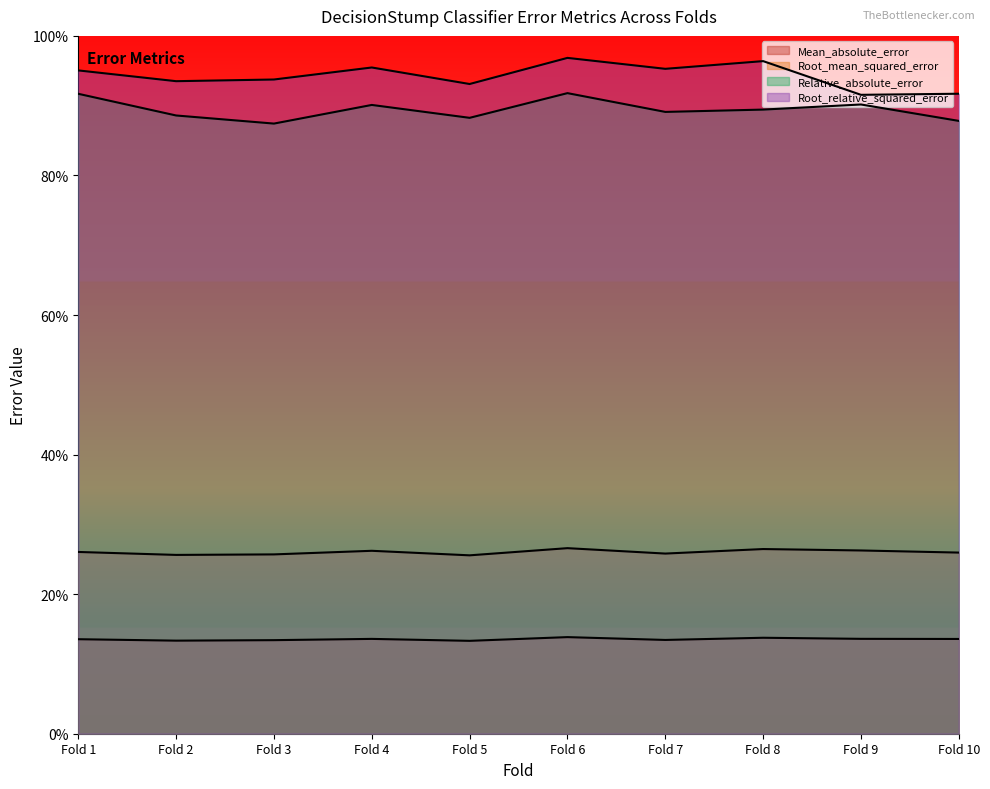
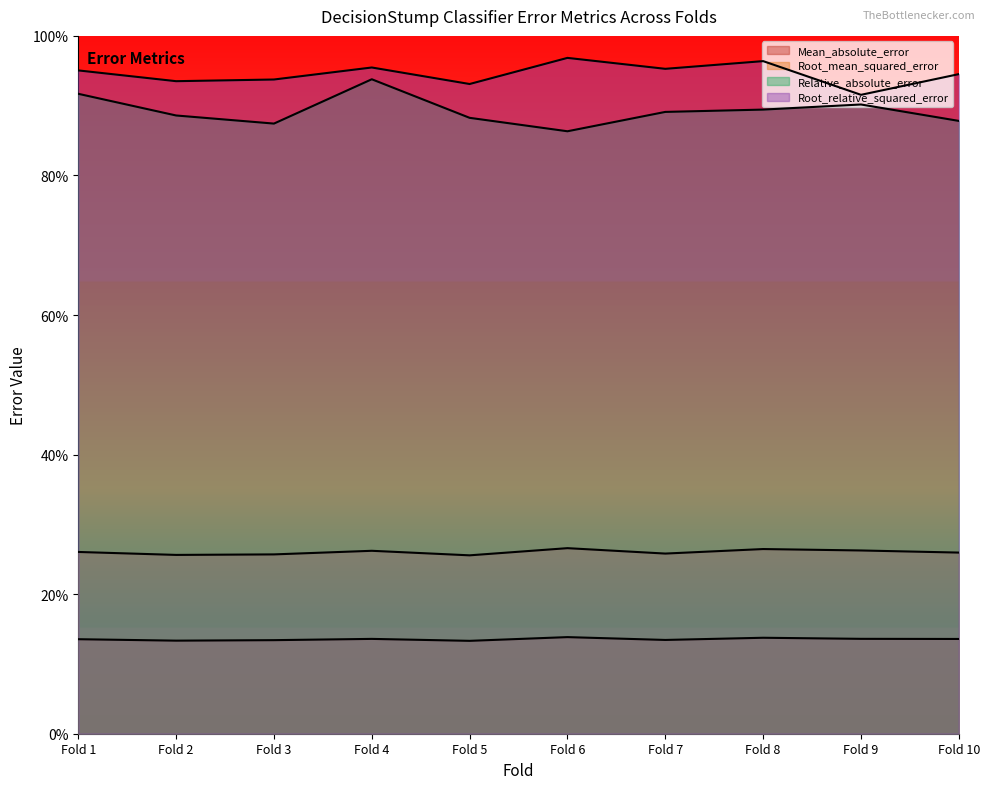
  {
    "Relative_absolute_error": {
      "Fold 1": "92%",
      "Fold 2": "89%",
      "Fold 3": "87%",
-     "Fold 4": "90%",
+     "Fold 4": "94%",
      "Fold 5": "88%",
-     "Fold 6": "92%",
+     "Fold 6": "86%",
      "Fold 7": "89%",
      "Fold 8": "89%",
      "Fold 10": "88%"
    },
    "Root_relative_squared_error": {
      "Fold 1": "95%",
      "Fold 2": "94%",
      "Fold 3": "94%",
      "Fold 4": "95%",
      "Fold 5": "93%",
      "Fold 6": "97%",
      "Fold 7": "95%",
-     "Fold 10": "92%"
+     "Fold 10": "95%"
    }
  }
